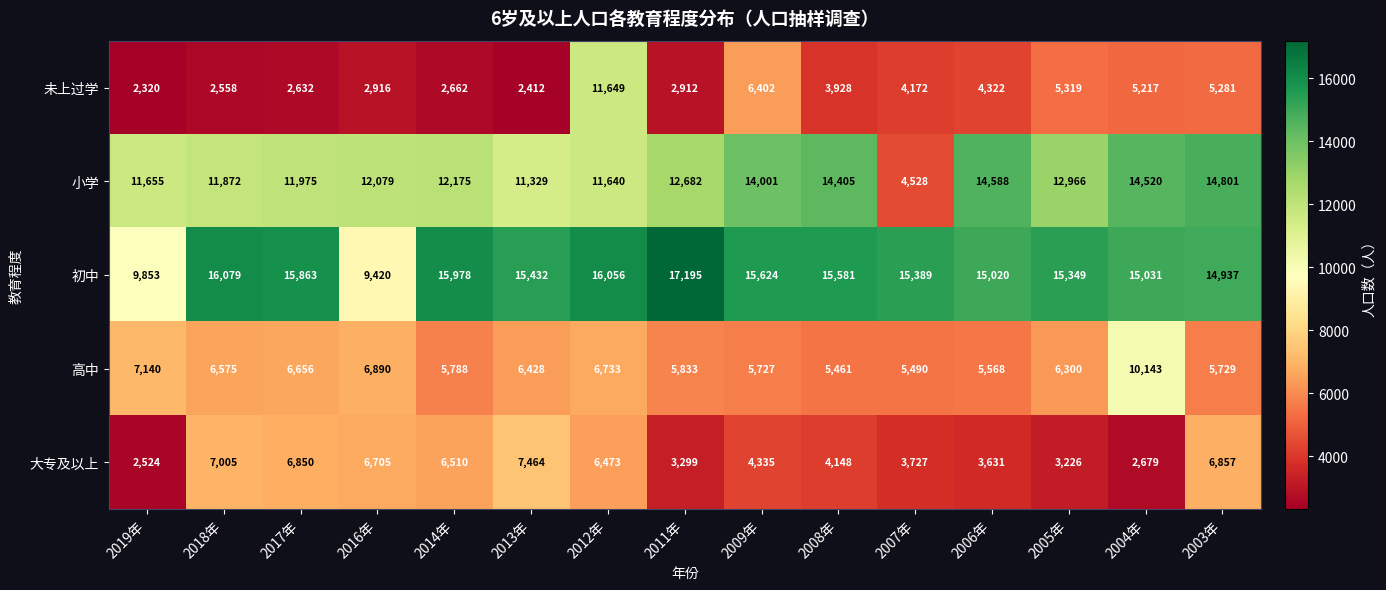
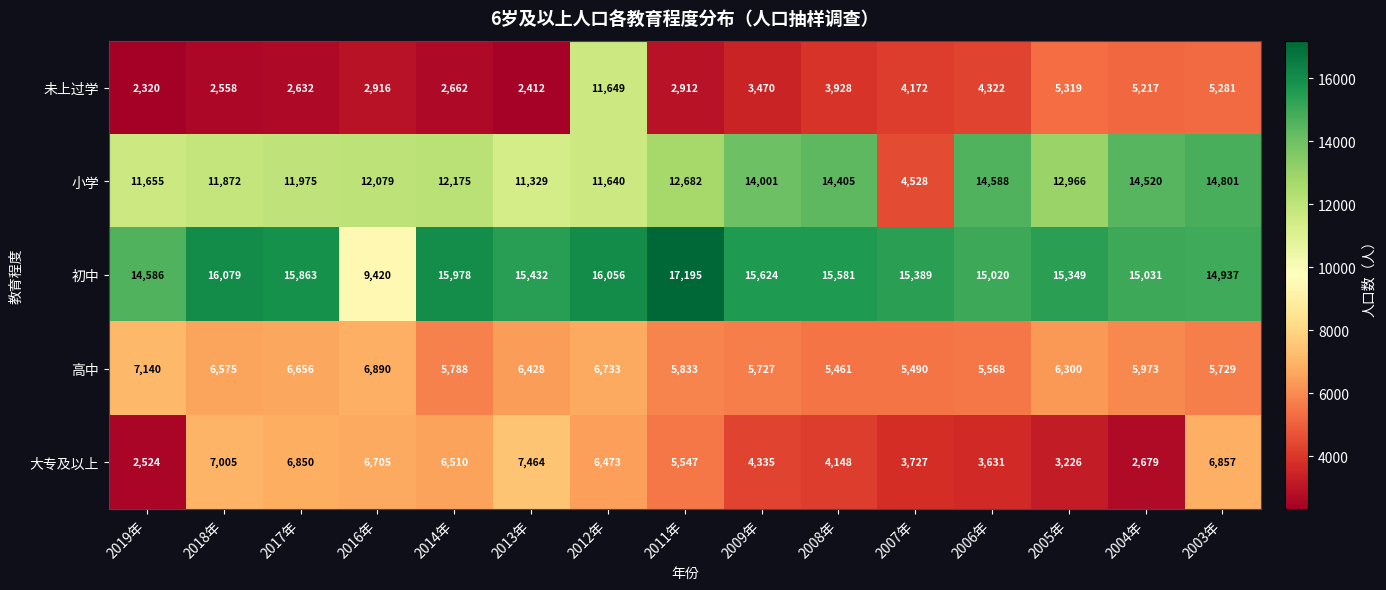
  {
    "未上过学": {
      "2019年": "2,320",
      "2018年": "2,558",
      "2017年": "2,632",
      "2016年": "2,916",
      "2014年": "2,662",
      "2013年": "2,412",
      "2012年": "11,649",
      "2011年": "2,912",
-     "2009年": "6,402",
+     "2009年": "3,470",
      "2008年": "3,928",
      "2007年": "4,172",
      "2006年": "4,322",
      "2005年": "5,319",
      "2004年": "5,217",
      "2003年": "5,281"
    },
    "小学": {
      "2019年": "11,655",
      "2018年": "11,872",
      "2017年": "11,975",
      "2016年": "12,079",
      "2014年": "12,175",
      "2013年": "11,329",
      "2012年": "11,640",
      "2011年": "12,682",
      "2009年": "14,001",
      "2008年": "14,405",
      "2007年": "4,528",
      "2006年": "14,588",
      "2005年": "12,966",
      "2004年": "14,520",
      "2003年": "14,801"
    },
    "初中": {
-     "2019年": "9,853",
+     "2019年": "14,586",
      "2018年": "16,079",
      "2017年": "15,863",
      "2016年": "9,420",
      "2014年": "15,978",
      "2013年": "15,432",
      "2012年": "16,056",
      "2011年": "17,195",
      "2009年": "15,624",
      "2008年": "15,581",
      "2007年": "15,389",
      "2006年": "15,020",
      "2005年": "15,349",
      "2004年": "15,031",
      "2003年": "14,937"
    },
    "高中": {
      "2019年": "7,140",
      "2018年": "6,575",
      "2017年": "6,656",
      "2016年": "6,890",
      "2014年": "5,788",
      "2013年": "6,428",
      "2012年": "6,733",
      "2011年": "5,833",
      "2009年": "5,727",
      "2008年": "5,461",
      "2007年": "5,490",
      "2006年": "5,568",
      "2005年": "6,300",
-     "2004年": "10,143",
+     "2004年": "5,973",
      "2003年": "5,729"
    },
    "大专及以上": {
      "2019年": "2,524",
      "2018年": "7,005",
      "2017年": "6,850",
      "2016年": "6,705",
      "2014年": "6,510",
      "2013年": "7,464",
      "2012年": "6,473",
-     "2011年": "3,299",
+     "2011年": "5,547",
      "2009年": "4,335",
      "2008年": "4,148",
      "2007年": "3,727",
      "2006年": "3,631",
      "2005年": "3,226",
      "2004年": "2,679",
      "2003年": "6,857"
    }
  }
